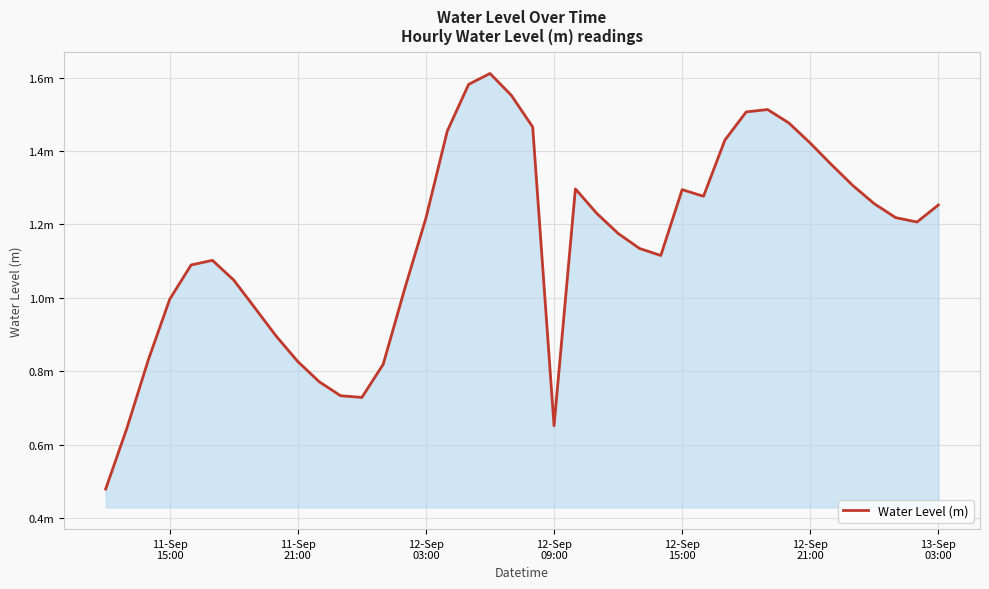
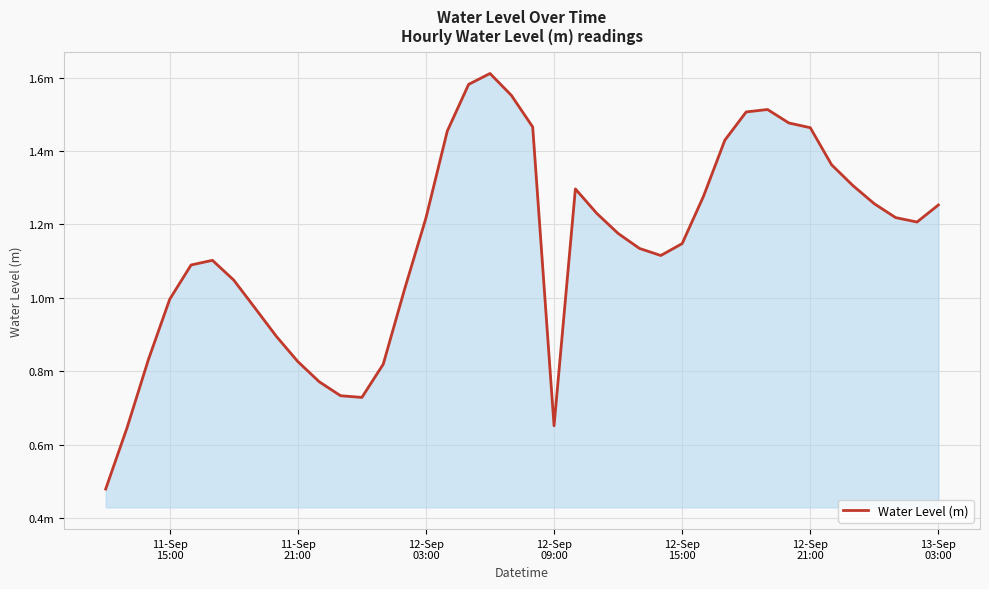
  {
    "11-Sep 15:00": "1.00m",
    "11-Sep 21:00": "0.83m",
    "12-Sep 03:00": "1.22m",
    "12-Sep 09:00": "0.65m",
-   "12-Sep 15:00": "1.29m",
-   "12-Sep 21:00": "1.42m",
+   "12-Sep 15:00": "1.15m",
+   "12-Sep 21:00": "1.46m",
    "13-Sep 03:00": "1.25m"
  }
